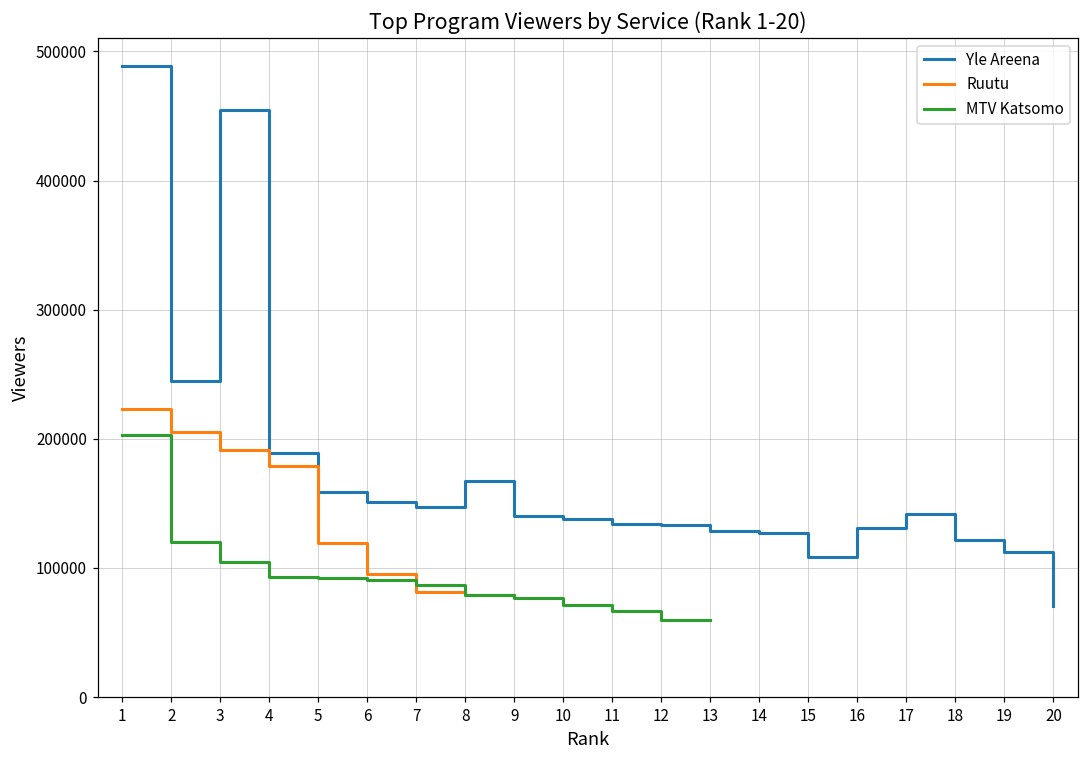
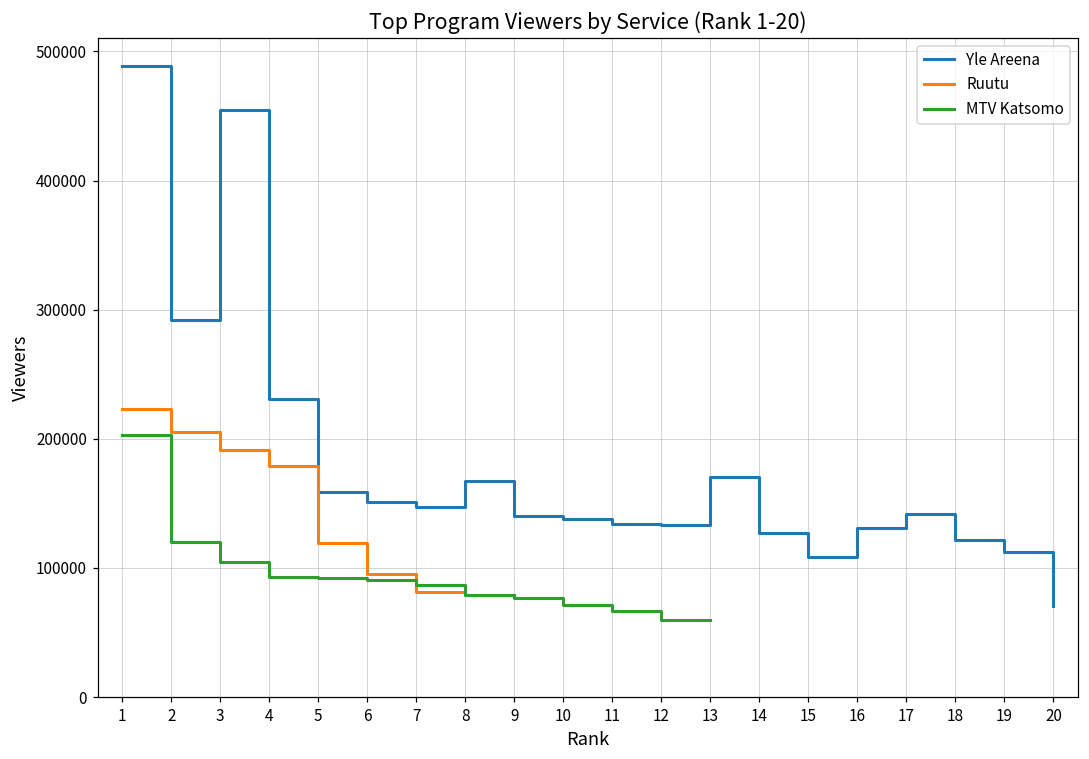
  {
    "Yle Areena": {
      "1": 489000,
-     "2": 245000,
+     "2": 292000,
      "3": 455000,
-     "4": 189000,
+     "4": 231000,
      "5": 159000,
      "6": 151000,
      "7": 147000,
      "8": 167000,
      "9": 140000,
      "10": 138000,
      "11": 134000,
      "12": 133000,
-     "13": 129000,
+     "13": 171000,
      "14": 127000,
      "15": 109000,
      "16": 131000,
      "17": 142000,
      "18": 122000,
      "19": 112000,
      "20": 70000
    },
    "Ruutu": {
      "1": 223000,
      "2": 205000,
      "3": 191000,
      "4": 179000,
      "5": 119000,
      "6": 95000,
      "7": 81000
    },
    "MTV Katsomo": {
      "1": 203000,
      "2": 120000,
      "3": 105000,
      "4": 93000,
      "5": 92000,
      "6": 91000,
      "7": 87000,
      "9": 77000,
      "10": 71000,
      "11": 67000,
      "12": 60000
    }
  }
